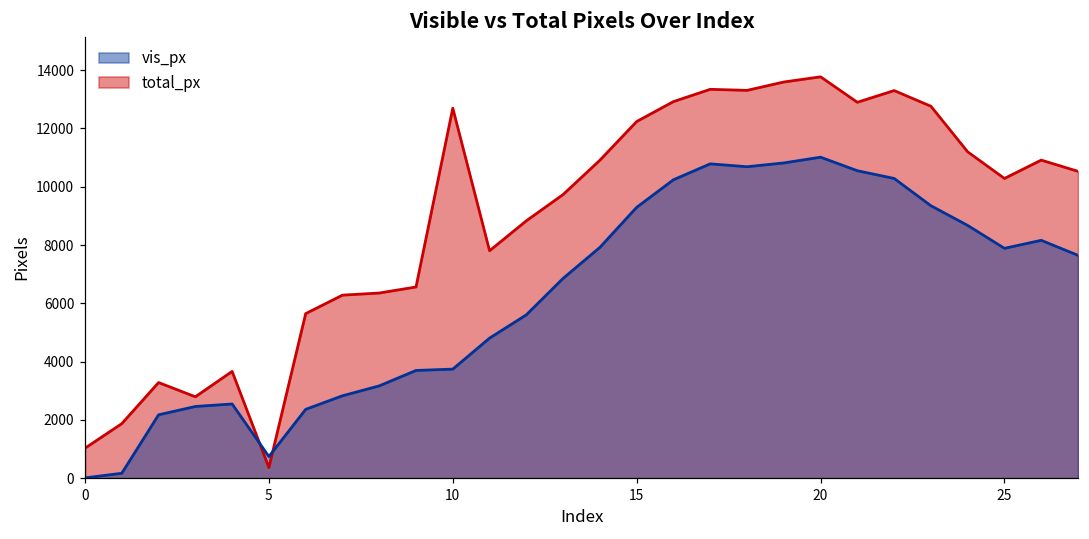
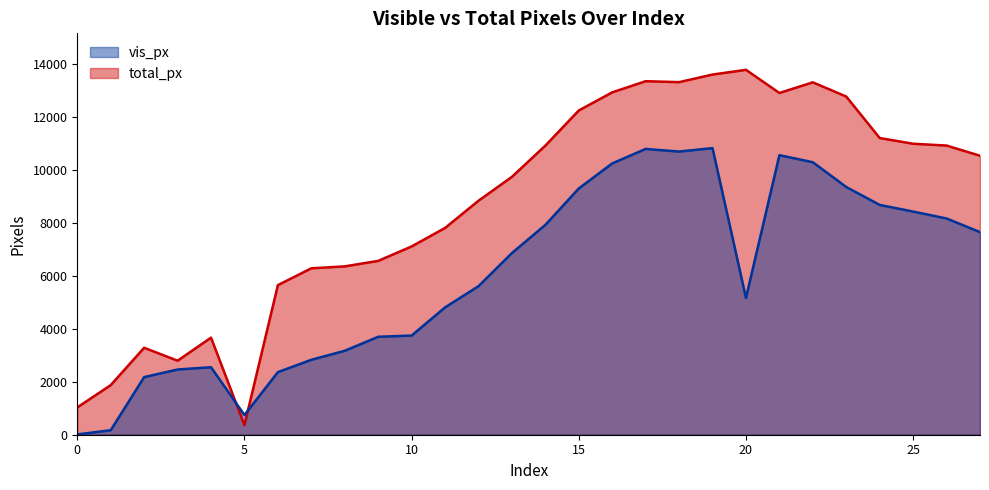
  {
    "total_px": {
      "0": 1000,
      "5": 400,
-     "10": 12700,
+     "10": 7100,
      "15": 12200,
      "20": 13800,
-     "25": 10300
+     "25": 11000
    },
    "vis_px": {
      "0": 0,
      "5": 700,
      "10": 3700,
      "15": 9300,
-     "20": 11000,
-     "25": 7900
+     "20": 5200,
+     "25": 8400
    }
  }
